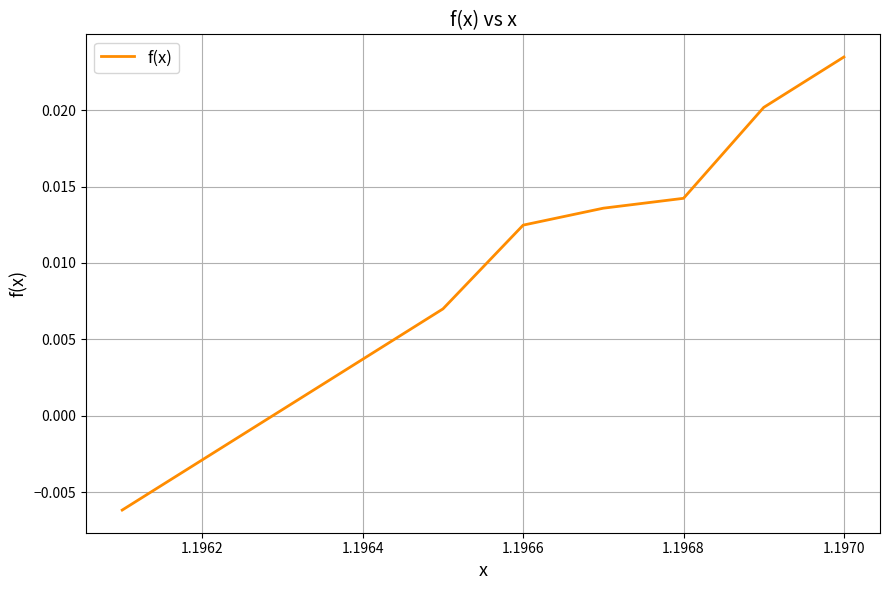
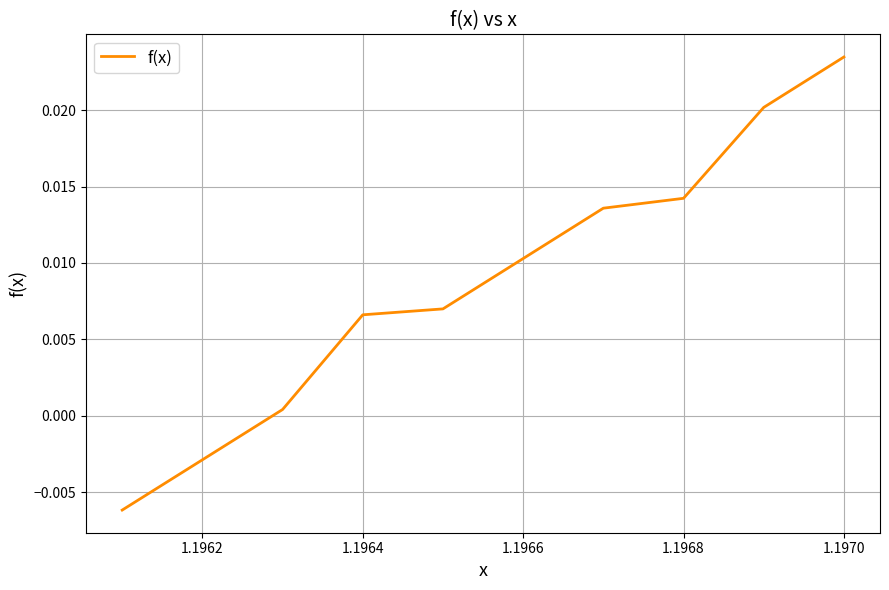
  {
    "1.1962": -0.0029,
-   "1.1964": 0.0037,
-   "1.1966": 0.0125,
+   "1.1964": 0.0066,
+   "1.1966": 0.0103,
    "1.1968": 0.0142,
    "1.1970": 0.0235
  }
